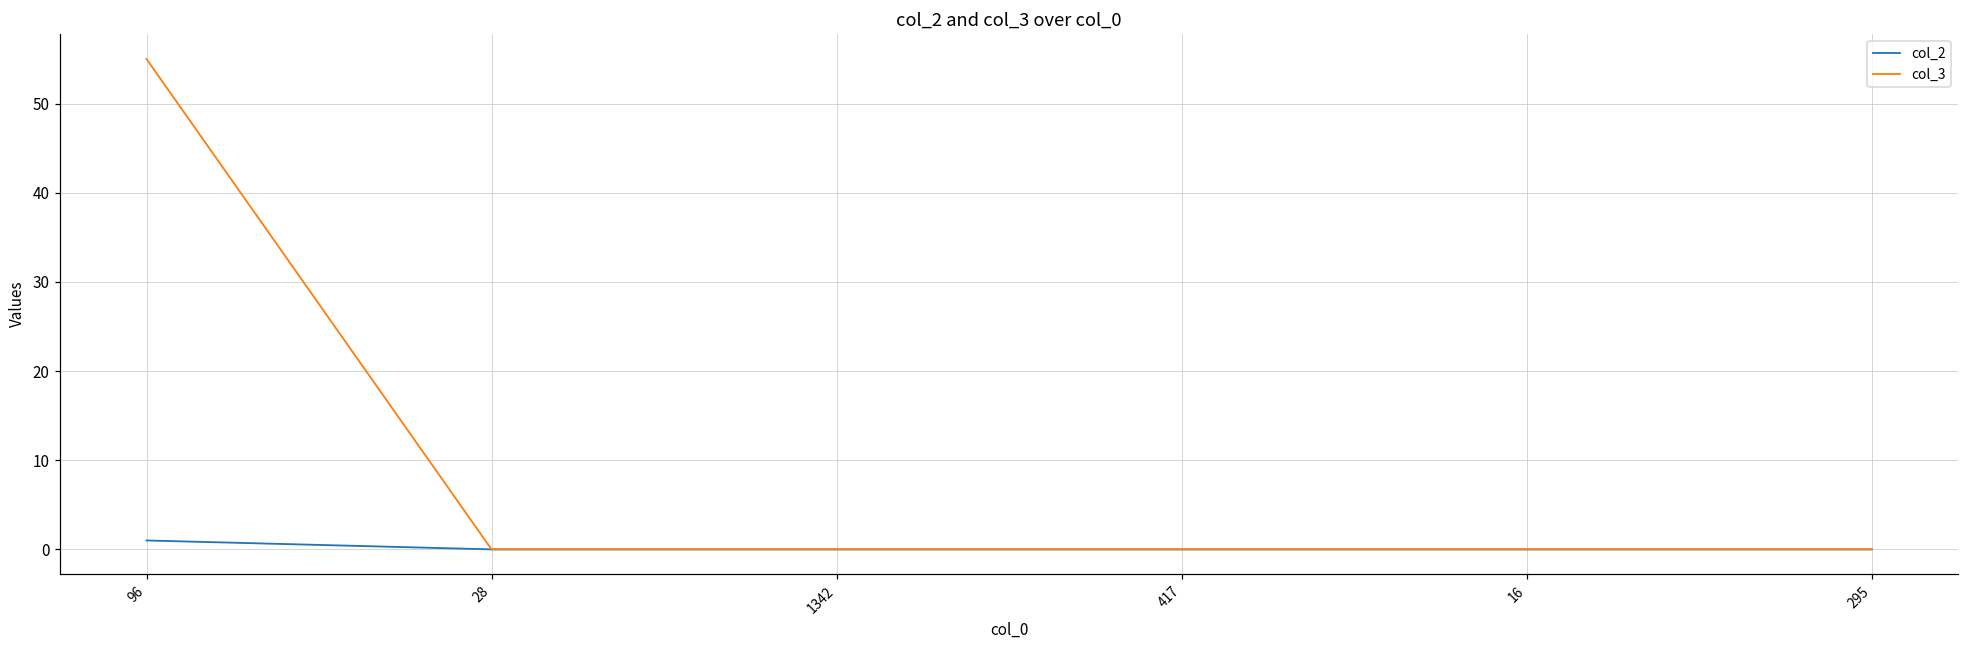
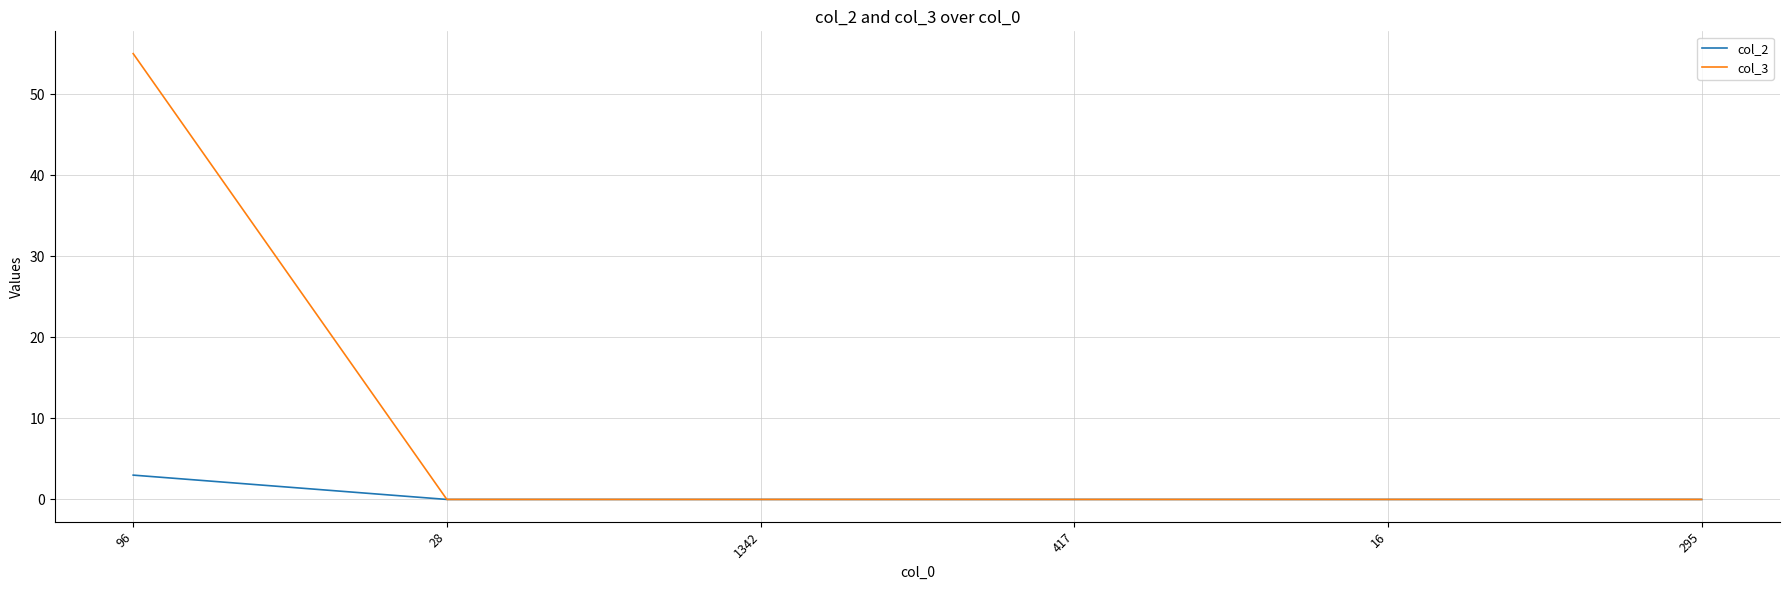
  {
    "col_2": {
-     "96": 1
+     "96": 3
    },
    "col_3": {
      "96": 55
    }
  }
